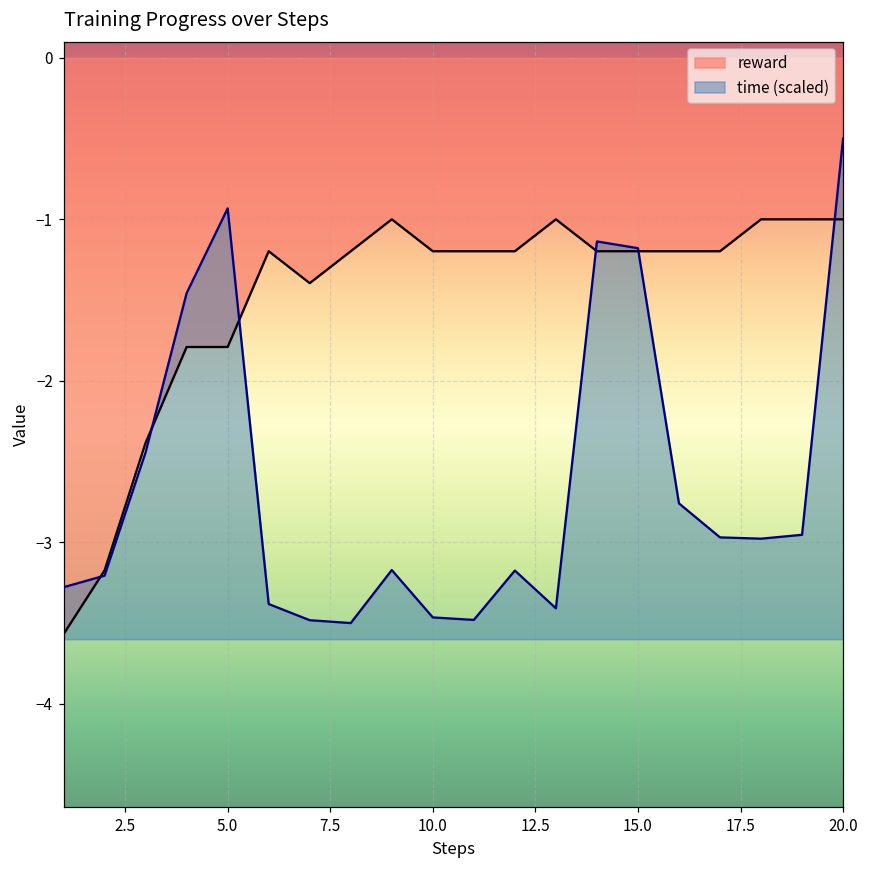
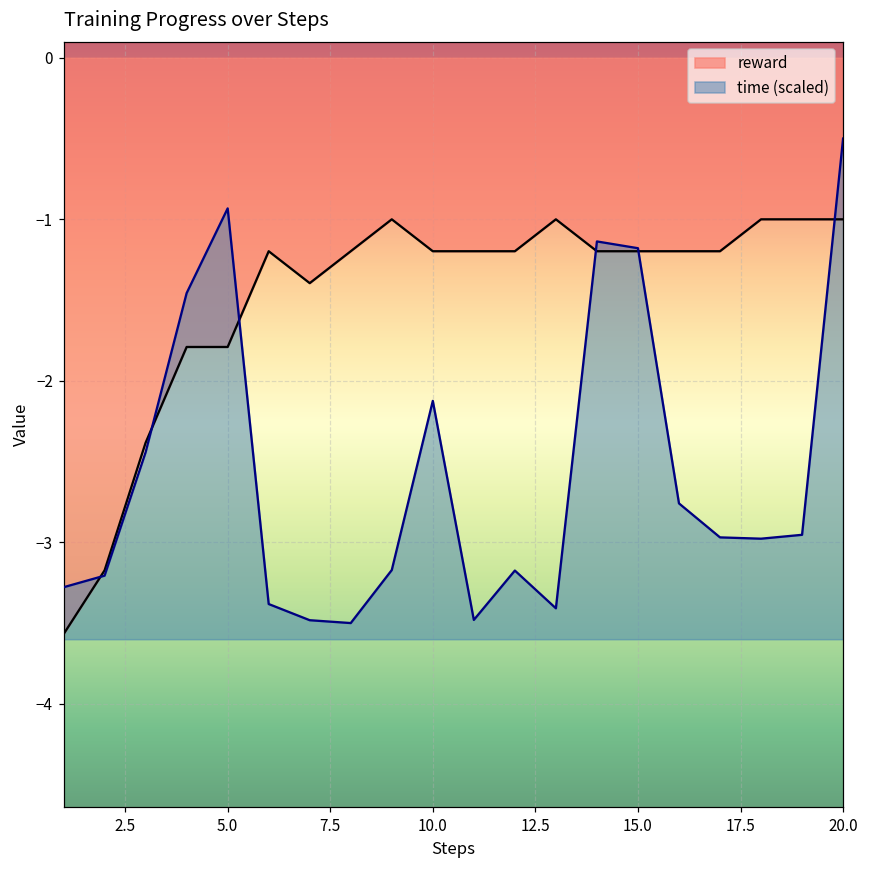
  {
    "time (scaled)": {
      "5.0": -0.93,
-     "10.0": -3.47,
+     "10.0": -2.12,
      "15.0": -1.18,
      "20.0": -0.50
    }
  }
